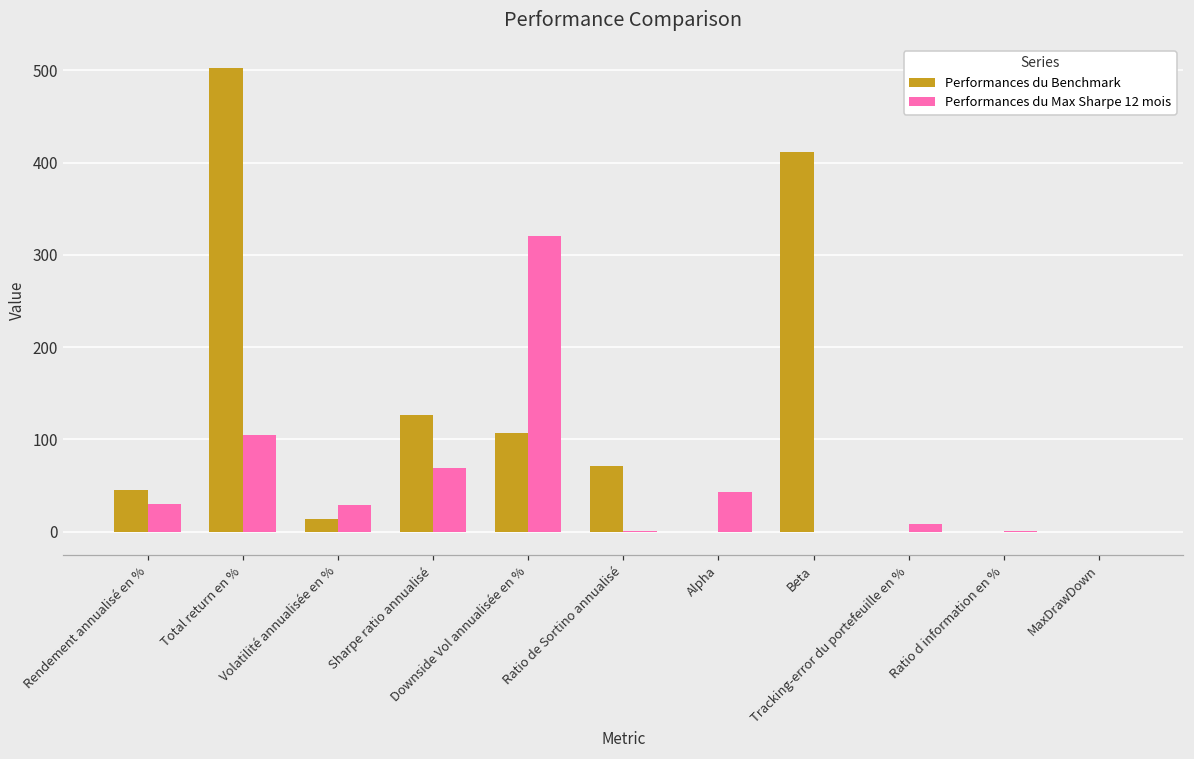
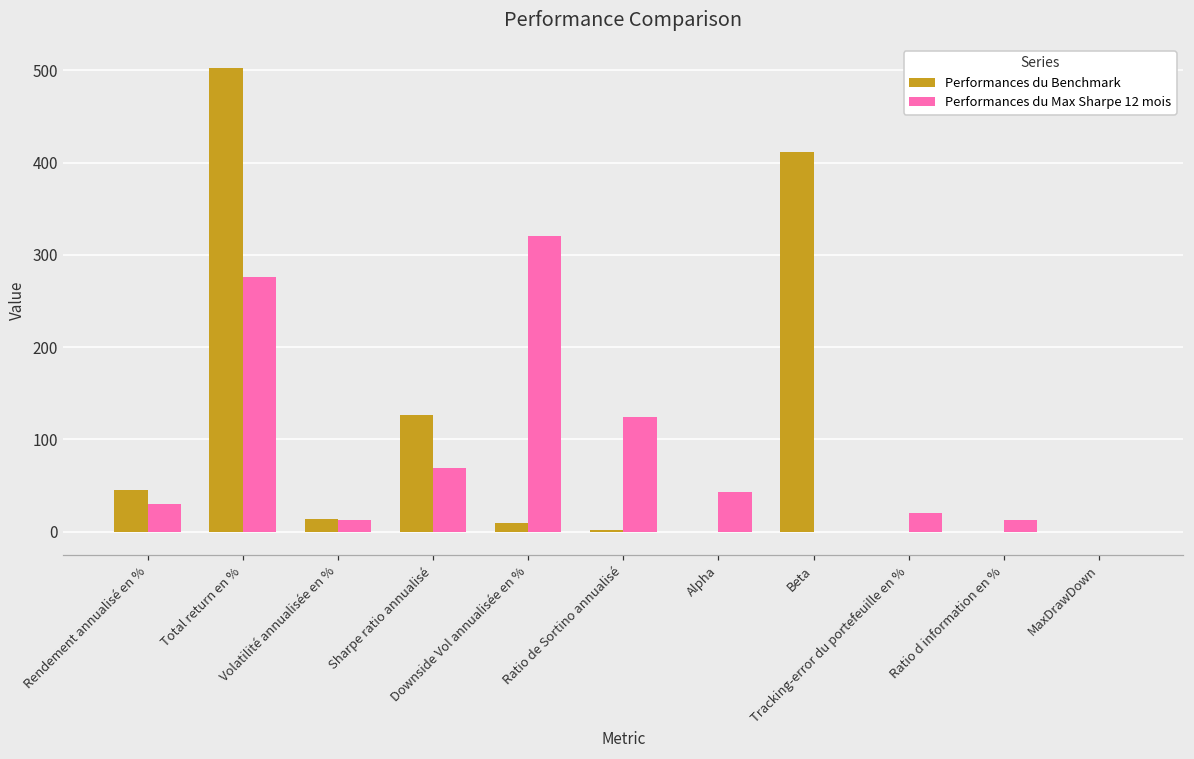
  {
    "Performances du Benchmark": {
      "Rendement annualisé en %": 50,
      "Total return en %": 500,
      "Volatilité annualisée en %": 10,
      "Sharpe ratio annualisé": 130,
-     "Downside Vol annualisée en %": 110,
-     "Ratio de Sortino annualisé": 70,
+     "Downside Vol annualisée en %": 10,
+     "Ratio de Sortino annualisé": 0,
      "Beta": 410,
      "Tracking-error du portefeuille en %": 0,
      "Ratio d information en %": 0
    },
    "Performances du Max Sharpe 12 mois": {
      "Rendement annualisé en %": 30,
-     "Total return en %": 100,
-     "Volatilité annualisée en %": 30,
+     "Total return en %": 280,
+     "Volatilité annualisée en %": 10,
      "Sharpe ratio annualisé": 70,
      "Downside Vol annualisée en %": 320,
-     "Ratio de Sortino annualisé": 0,
+     "Ratio de Sortino annualisé": 120,
      "Alpha": 40,
-     "Tracking-error du portefeuille en %": 10,
-     "Ratio d information en %": 0
+     "Tracking-error du portefeuille en %": 20,
+     "Ratio d information en %": 10
    }
  }
